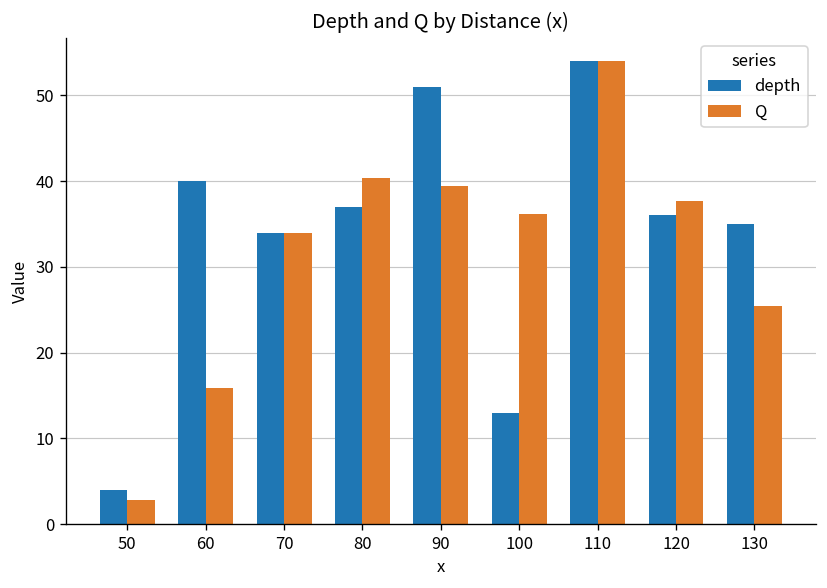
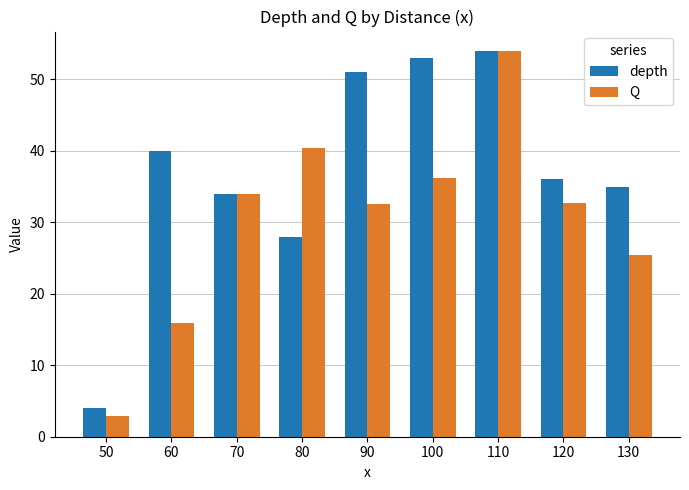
  {
    "depth": {
      "50": 4,
      "60": 40,
      "70": 34,
-     "80": 37,
+     "80": 28,
      "90": 51,
-     "100": 13,
+     "100": 53,
      "110": 54,
      "120": 36,
      "130": 35
    },
    "Q": {
      "50": 3,
      "60": 16,
      "70": 34,
      "80": 40,
-     "90": 39,
+     "90": 33,
      "100": 36,
      "110": 54,
-     "120": 38,
+     "120": 33,
      "130": 25
    }
  }
